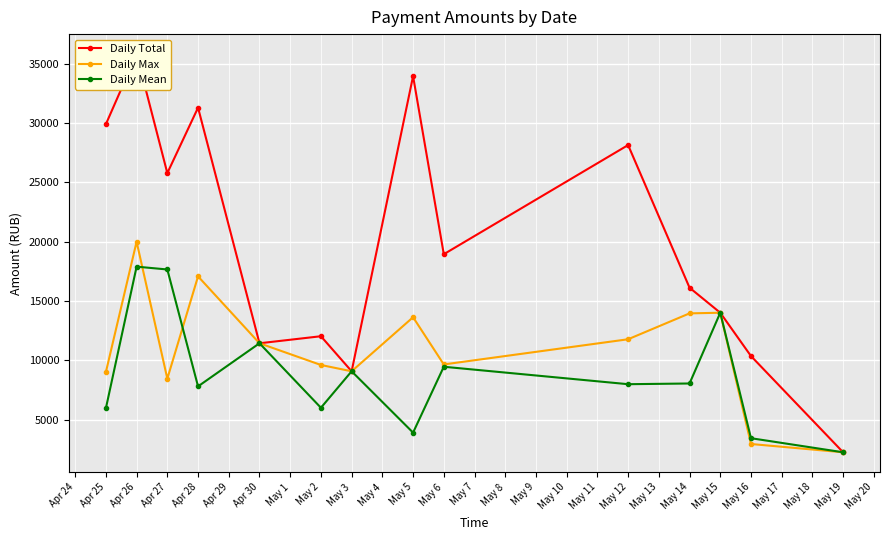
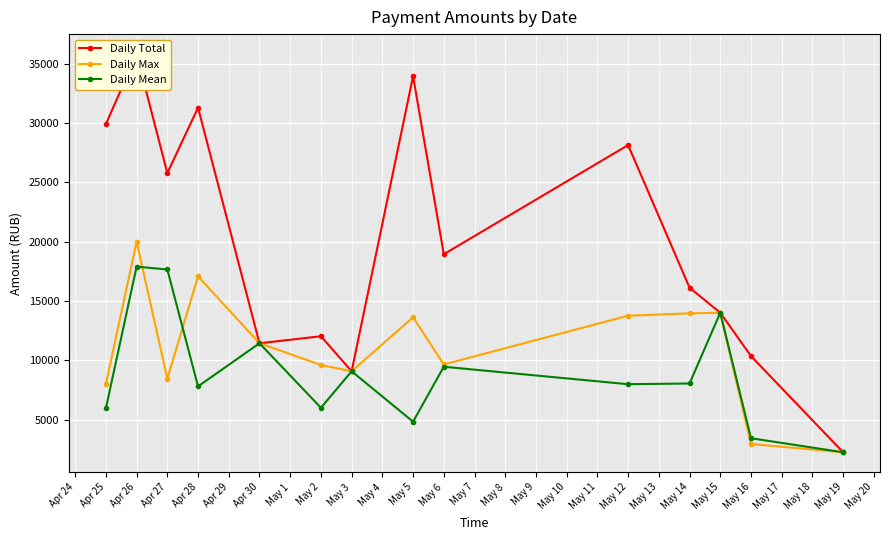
  {
    "Daily Total": {
      "Apr 25": 29900,
      "Apr 27": 25800,
      "Apr 28": 31300,
      "May 2": 12000,
      "May 5": 33900,
      "May 6": 18900,
      "May 12": 28100,
      "May 14": 16100,
      "May 16": 10400
    },
    "Daily Max": {
-     "Apr 25": 9000,
+     "Apr 25": 8000,
      "Apr 26": 20000,
      "Apr 27": 8500,
      "Apr 28": 17100,
      "May 2": 9600,
      "May 5": 13600,
-     "May 12": 11800,
+     "May 12": 13800,
      "May 14": 14000,
      "May 16": 3000
    },
    "Daily Mean": {
      "Apr 25": 6000,
      "Apr 26": 17900,
      "Apr 27": 17700,
      "Apr 28": 7800,
      "May 2": 6000,
-     "May 5": 3900,
+     "May 5": 4800,
      "May 12": 8000,
      "May 14": 8100,
      "May 16": 3500
    }
  }
